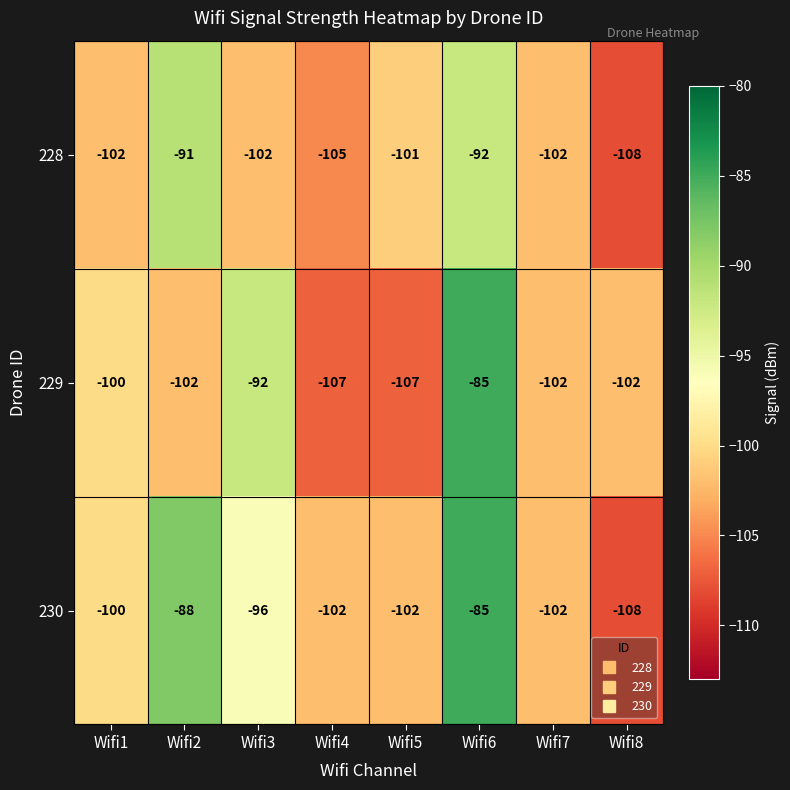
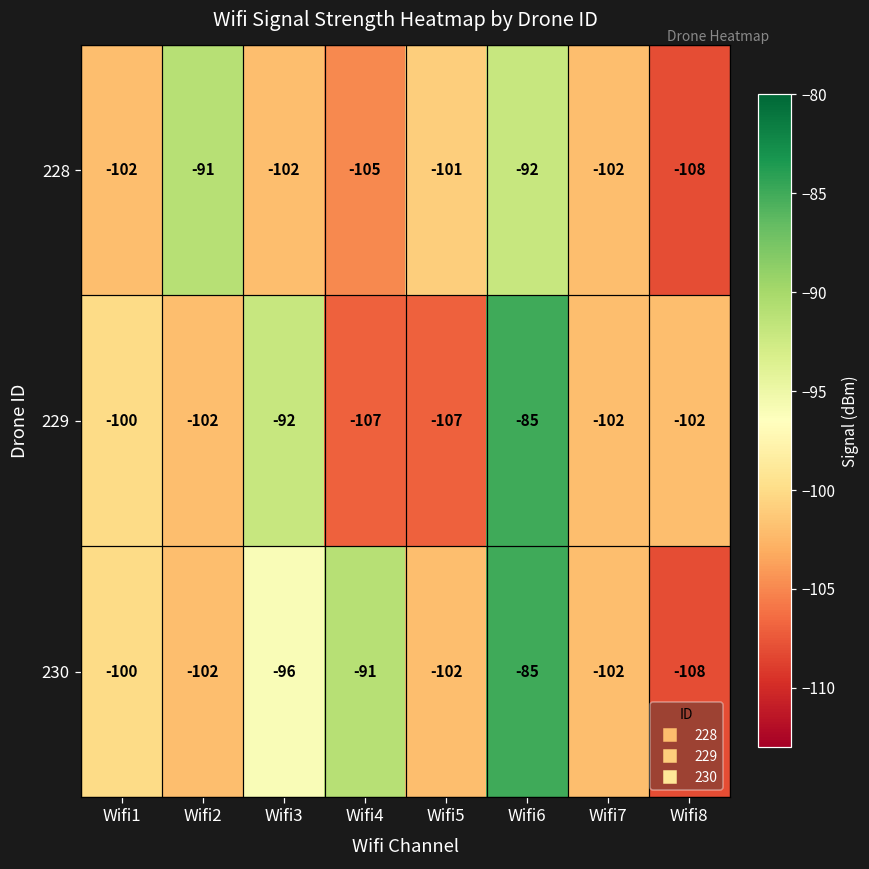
  {
    "228": {
      "Wifi1": -102,
      "Wifi2": -91,
      "Wifi3": -102,
      "Wifi4": -105,
      "Wifi5": -101,
      "Wifi6": -92,
      "Wifi7": -102,
      "Wifi8": -108
    },
    "229": {
      "Wifi1": -100,
      "Wifi2": -102,
      "Wifi3": -92,
      "Wifi4": -107,
      "Wifi5": -107,
      "Wifi6": -85,
      "Wifi7": -102,
      "Wifi8": -102
    },
    "230": {
      "Wifi1": -100,
-     "Wifi2": -88,
+     "Wifi2": -102,
      "Wifi3": -96,
-     "Wifi4": -102,
+     "Wifi4": -91,
      "Wifi5": -102,
      "Wifi6": -85,
      "Wifi7": -102,
      "Wifi8": -108
    }
  }
